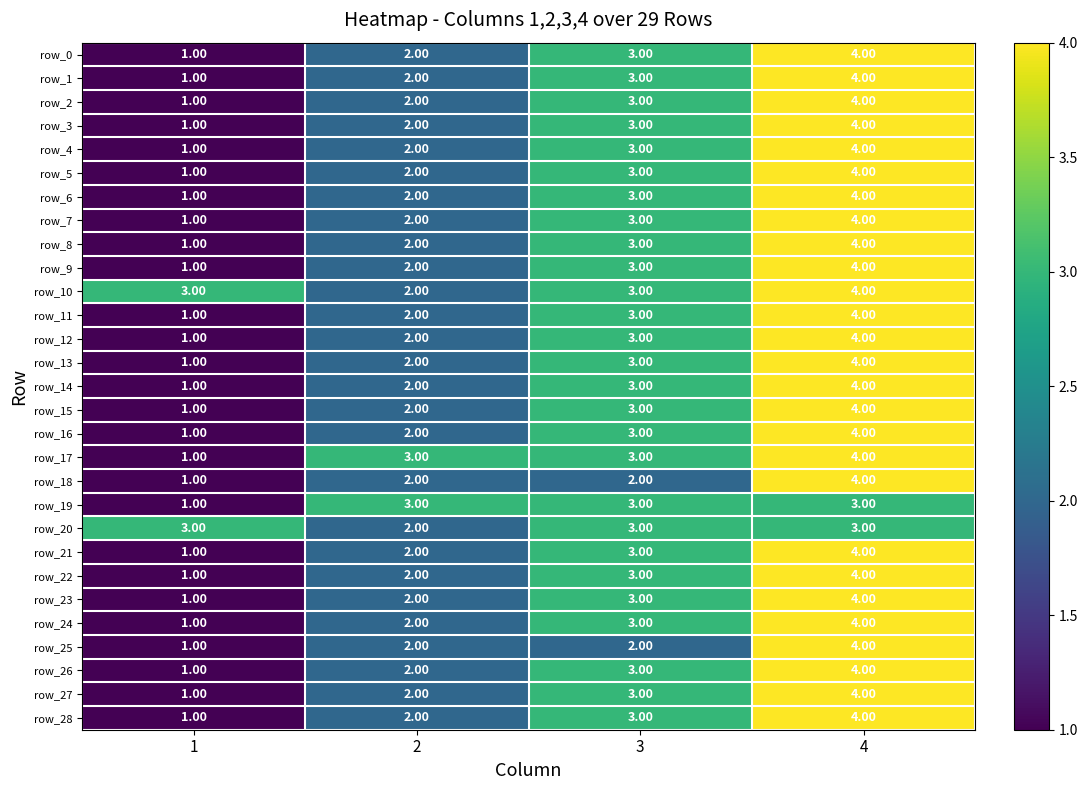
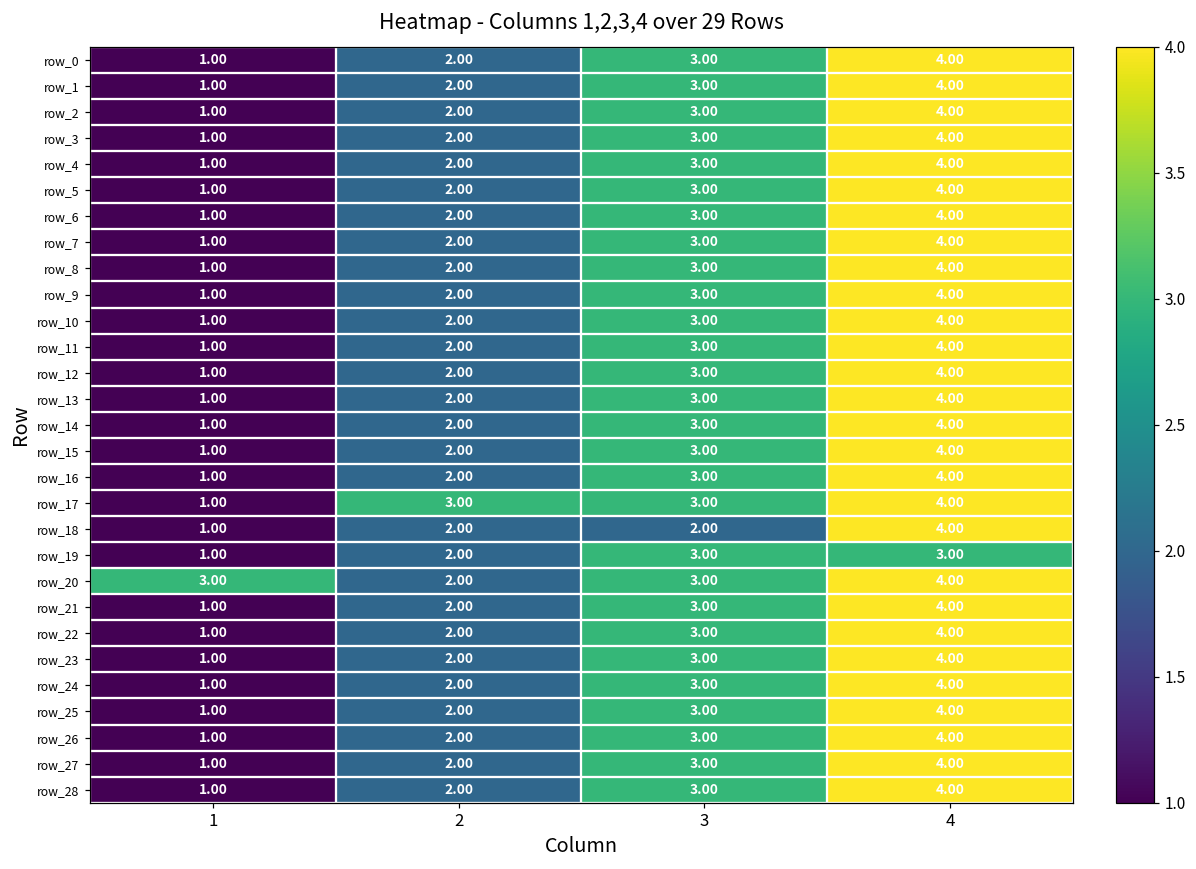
  {
    "row_0": {
      "1": 1.00,
      "2": 2.00,
      "3": 3.00,
      "4": 4.00
    },
    "row_1": {
      "1": 1.00,
      "2": 2.00,
      "3": 3.00,
      "4": 4.00
    },
    "row_2": {
      "1": 1.00,
      "2": 2.00,
      "3": 3.00,
      "4": 4.00
    },
    "row_3": {
      "1": 1.00,
      "2": 2.00,
      "3": 3.00,
      "4": 4.00
    },
    "row_4": {
      "1": 1.00,
      "2": 2.00,
      "3": 3.00,
      "4": 4.00
    },
    "row_5": {
      "1": 1.00,
      "2": 2.00,
      "3": 3.00,
      "4": 4.00
    },
    "row_6": {
      "1": 1.00,
      "2": 2.00,
      "3": 3.00,
      "4": 4.00
    },
    "row_7": {
      "1": 1.00,
      "2": 2.00,
      "3": 3.00,
      "4": 4.00
    },
    "row_8": {
      "1": 1.00,
      "2": 2.00,
      "3": 3.00,
      "4": 4.00
    },
    "row_9": {
      "1": 1.00,
      "2": 2.00,
      "3": 3.00,
      "4": 4.00
    },
    "row_10": {
-     "1": 3.00,
+     "1": 1.00,
      "2": 2.00,
      "3": 3.00,
      "4": 4.00
    },
    "row_11": {
      "1": 1.00,
      "2": 2.00,
      "3": 3.00,
      "4": 4.00
    },
    "row_12": {
      "1": 1.00,
      "2": 2.00,
      "3": 3.00,
      "4": 4.00
    },
    "row_13": {
      "1": 1.00,
      "2": 2.00,
      "3": 3.00,
      "4": 4.00
    },
    "row_14": {
      "1": 1.00,
      "2": 2.00,
      "3": 3.00,
      "4": 4.00
    },
    "row_15": {
      "1": 1.00,
      "2": 2.00,
      "3": 3.00,
      "4": 4.00
    },
    "row_16": {
      "1": 1.00,
      "2": 2.00,
      "3": 3.00,
      "4": 4.00
    },
    "row_17": {
      "1": 1.00,
      "2": 3.00,
      "3": 3.00,
      "4": 4.00
    },
    "row_18": {
      "1": 1.00,
      "2": 2.00,
      "3": 2.00,
      "4": 4.00
    },
    "row_19": {
      "1": 1.00,
-     "2": 3.00,
+     "2": 2.00,
      "3": 3.00,
      "4": 3.00
    },
    "row_20": {
      "1": 3.00,
      "2": 2.00,
      "3": 3.00,
-     "4": 3.00
+     "4": 4.00
    },
    "row_21": {
      "1": 1.00,
      "2": 2.00,
      "3": 3.00,
      "4": 4.00
    },
    "row_22": {
      "1": 1.00,
      "2": 2.00,
      "3": 3.00,
      "4": 4.00
    },
    "row_23": {
      "1": 1.00,
      "2": 2.00,
      "3": 3.00,
      "4": 4.00
    },
    "row_24": {
      "1": 1.00,
      "2": 2.00,
      "3": 3.00,
      "4": 4.00
    },
    "row_25": {
      "1": 1.00,
      "2": 2.00,
-     "3": 2.00,
+     "3": 3.00,
      "4": 4.00
    },
    "row_26": {
      "1": 1.00,
      "2": 2.00,
      "3": 3.00,
      "4": 4.00
    },
    "row_27": {
      "1": 1.00,
      "2": 2.00,
      "3": 3.00,
      "4": 4.00
    },
    "row_28": {
      "1": 1.00,
      "2": 2.00,
      "3": 3.00,
      "4": 4.00
    }
  }
